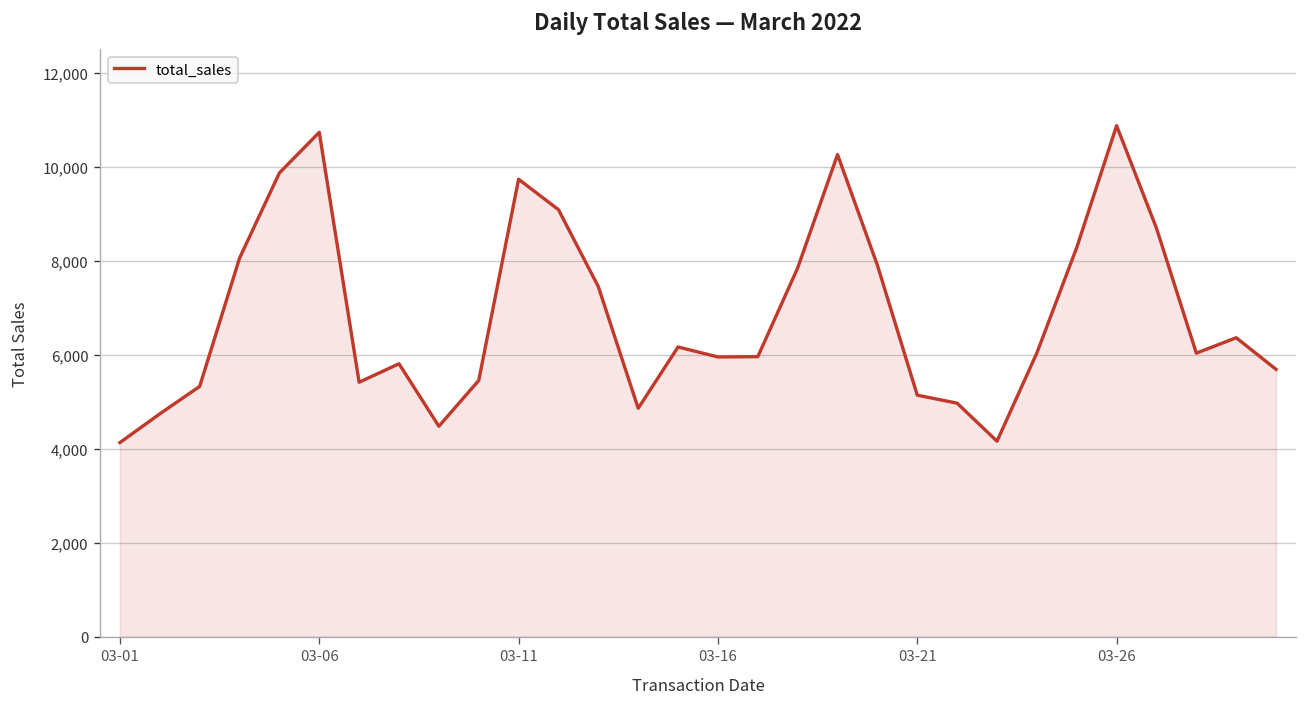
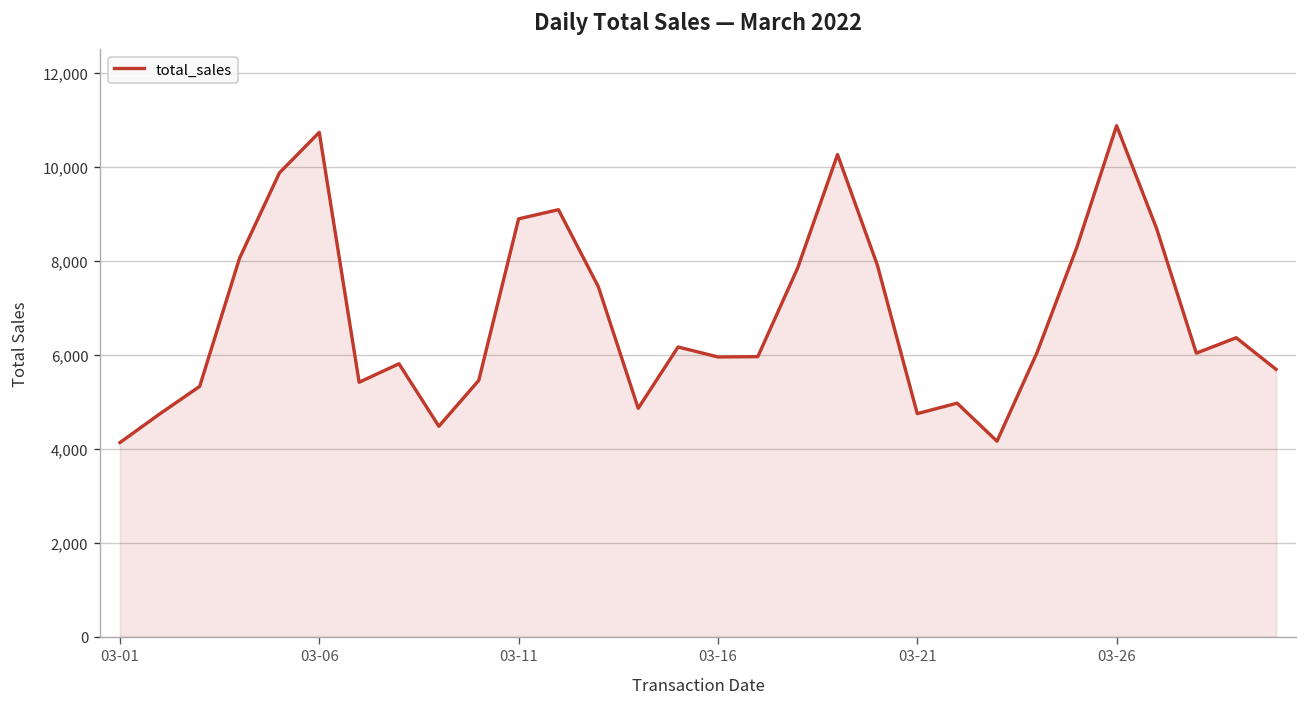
  {
    "03-01": "4,100",
    "03-06": "10,700",
-   "03-11": "9,700",
+   "03-11": "8,900",
    "03-16": "6,000",
-   "03-21": "5,100",
+   "03-21": "4,700",
    "03-26": "10,900"
  }
